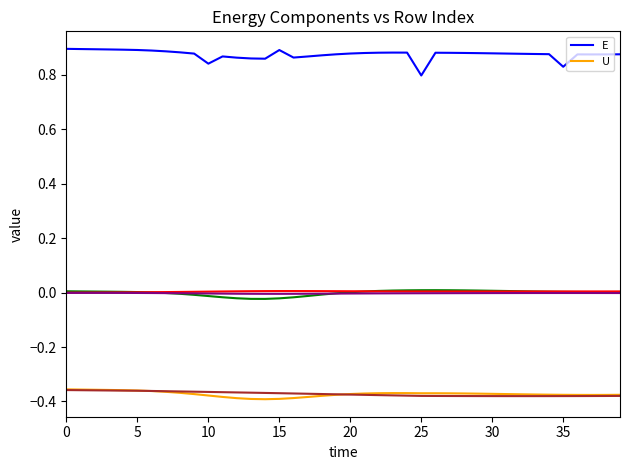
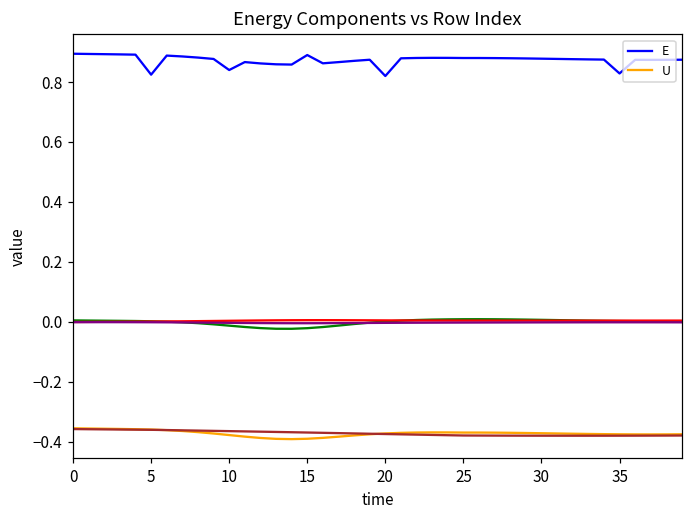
  {
    "E": {
      "0": 0.89,
-     "5": 0.89,
+     "5": 0.82,
      "10": 0.84,
      "15": 0.89,
-     "20": 0.88,
-     "25": 0.80,
+     "20": 0.82,
+     "25": 0.88,
      "30": 0.88,
      "35": 0.83
    },
    "U": {
      "10": -0.38,
      "15": -0.39,
      "25": -0.37
    }
  }
